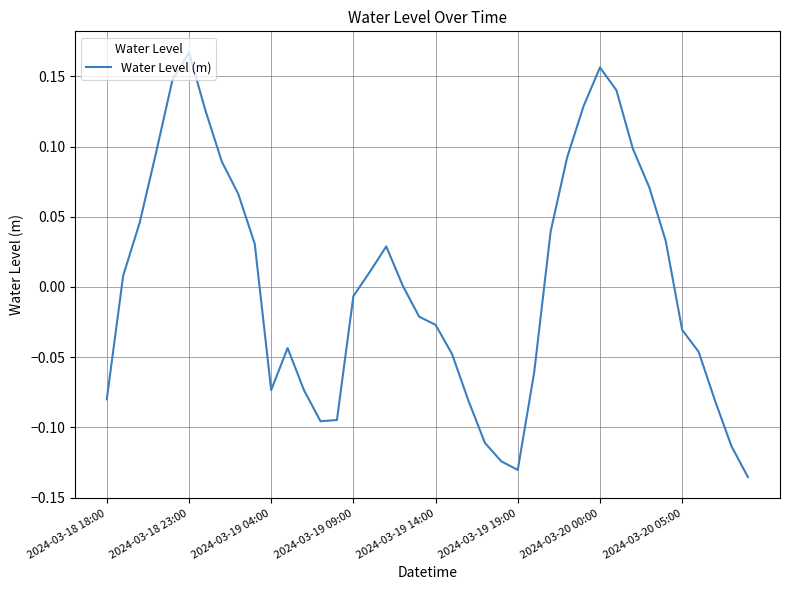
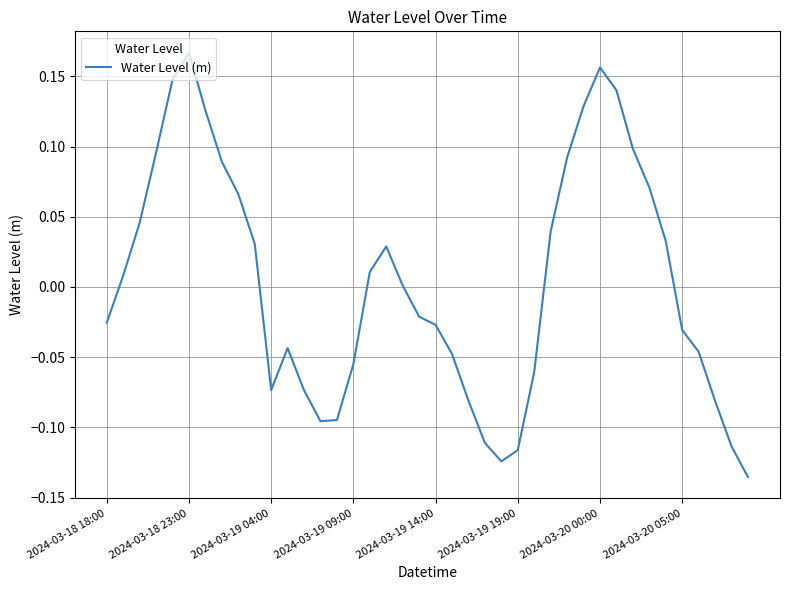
  {
-   "2024-03-18 18:00": -0.080,
+   "2024-03-18 18:00": -0.025,
    "2024-03-19 04:00": -0.073,
-   "2024-03-19 09:00": -0.007,
+   "2024-03-19 09:00": -0.055,
    "2024-03-19 14:00": -0.027,
-   "2024-03-19 19:00": -0.130,
+   "2024-03-19 19:00": -0.116,
    "2024-03-20 00:00": 0.156,
    "2024-03-20 05:00": -0.031
  }
